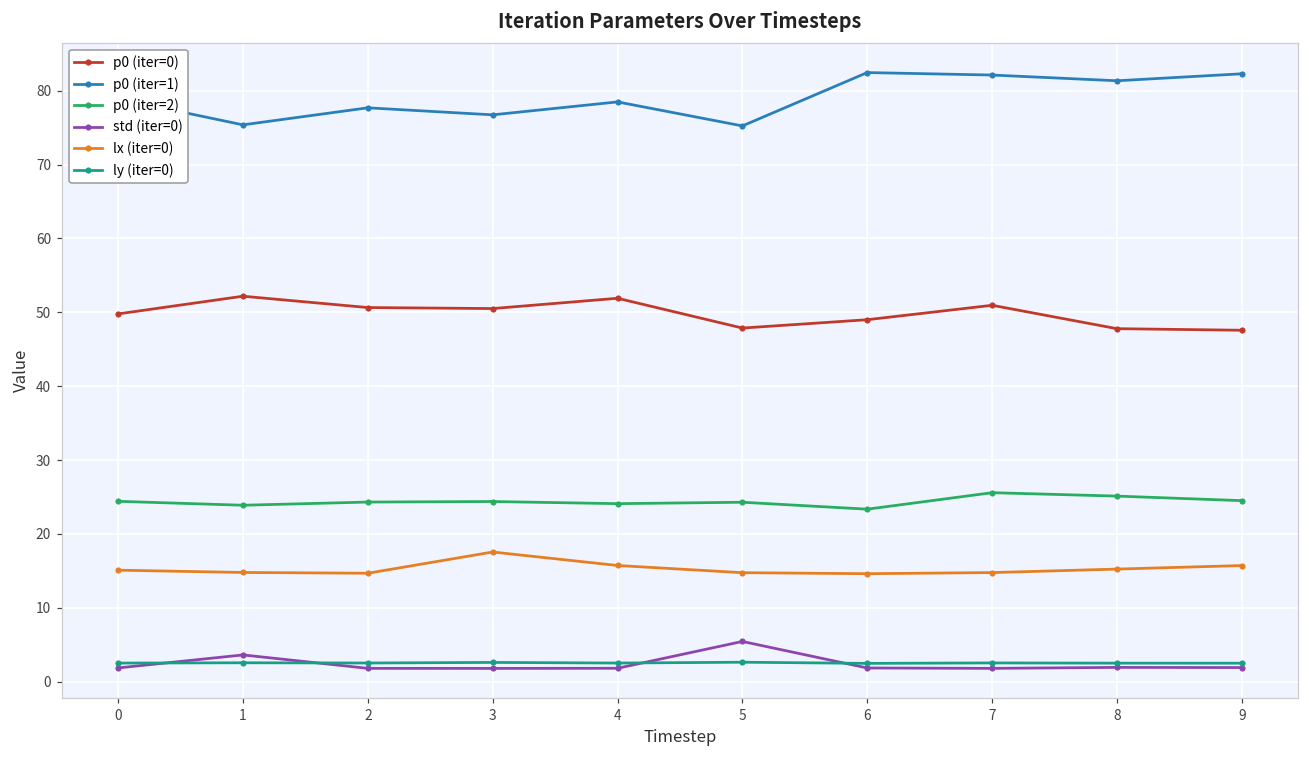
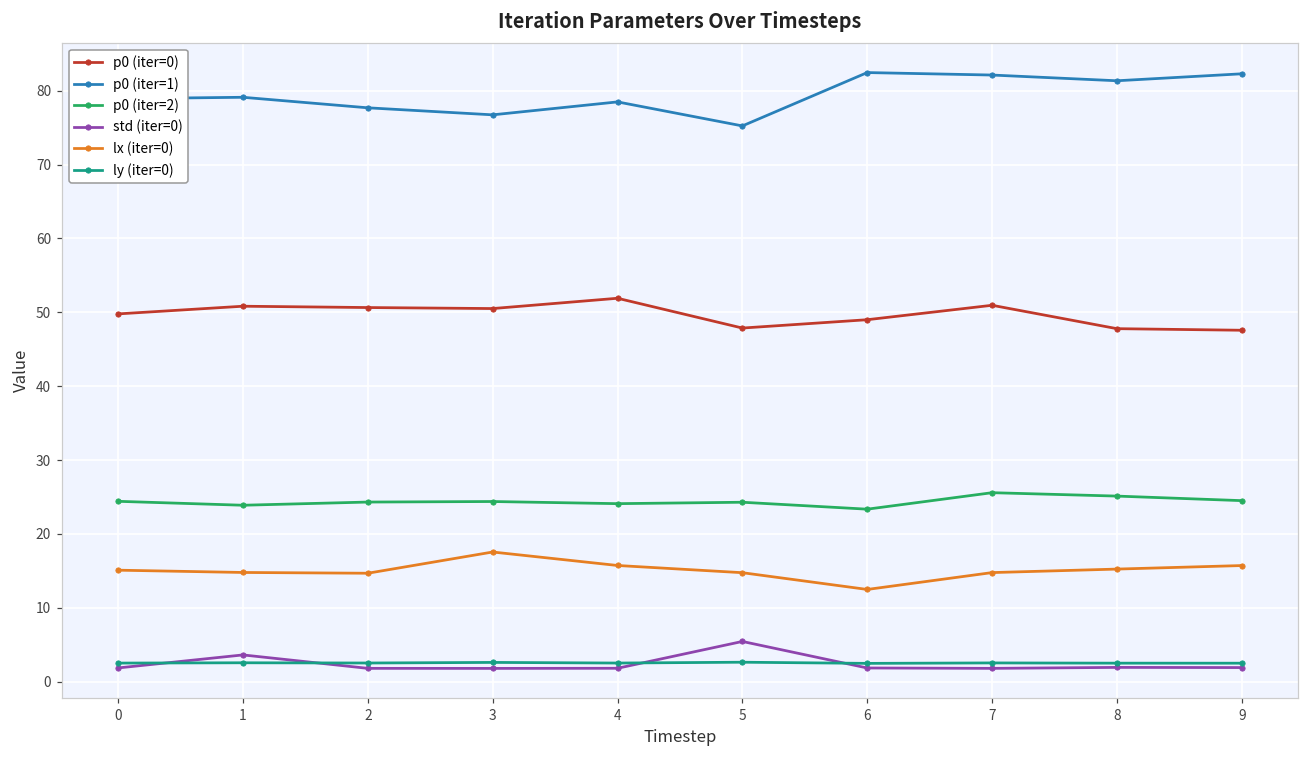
  {
    "p0 (iter=0)": {
      "0": 50,
-     "1": 52,
+     "1": 51,
      "2": 51,
      "3": 51,
      "4": 52,
      "5": 48,
      "6": 49,
      "7": 51,
      "8": 48,
      "9": 48
    },
    "p0 (iter=1)": {
-     "1": 75,
+     "1": 79,
      "2": 78,
      "3": 77,
      "4": 78,
      "5": 75,
      "6": 82,
      "7": 82,
      "8": 81,
      "9": 82
    },
    "std (iter=0)": {
      "0": 2,
      "1": 4,
      "2": 2,
      "3": 2,
      "4": 2,
      "5": 5,
      "6": 2,
      "7": 2,
      "8": 2,
      "9": 2
    },
    "lx (iter=0)": {
      "0": 15,
      "1": 15,
      "2": 15,
      "3": 18,
      "4": 16,
      "5": 15,
-     "6": 15,
+     "6": 12,
      "7": 15,
      "8": 15,
      "9": 16
    }
  }
